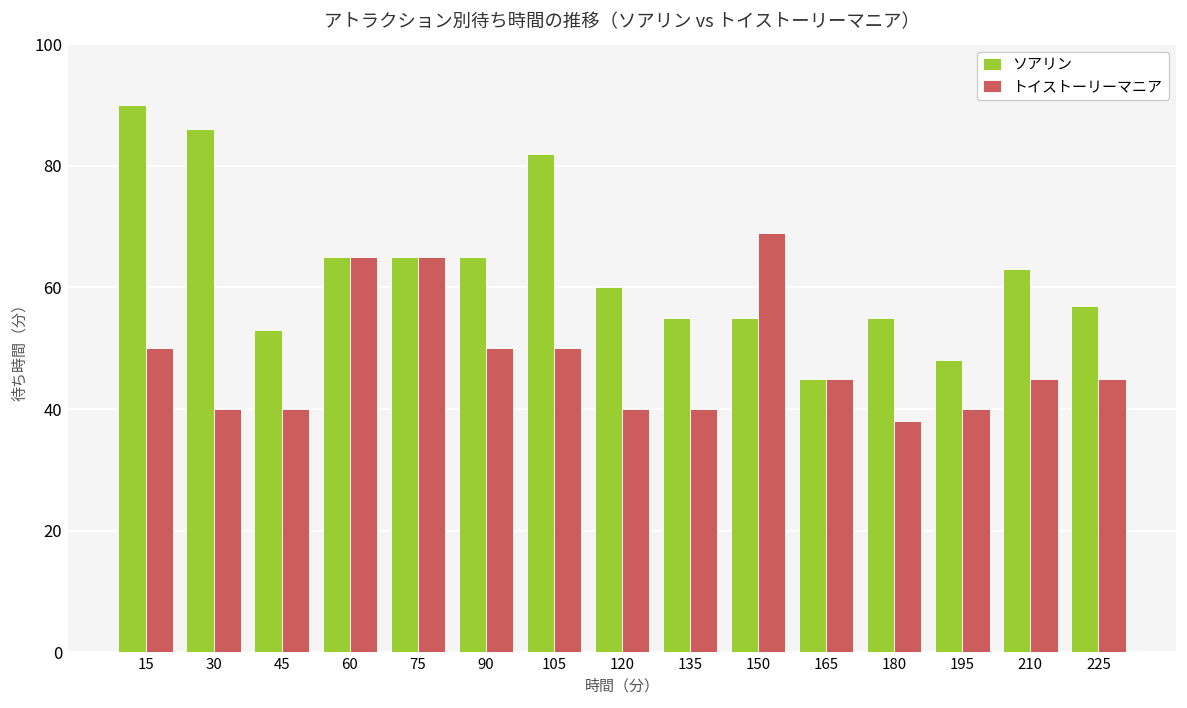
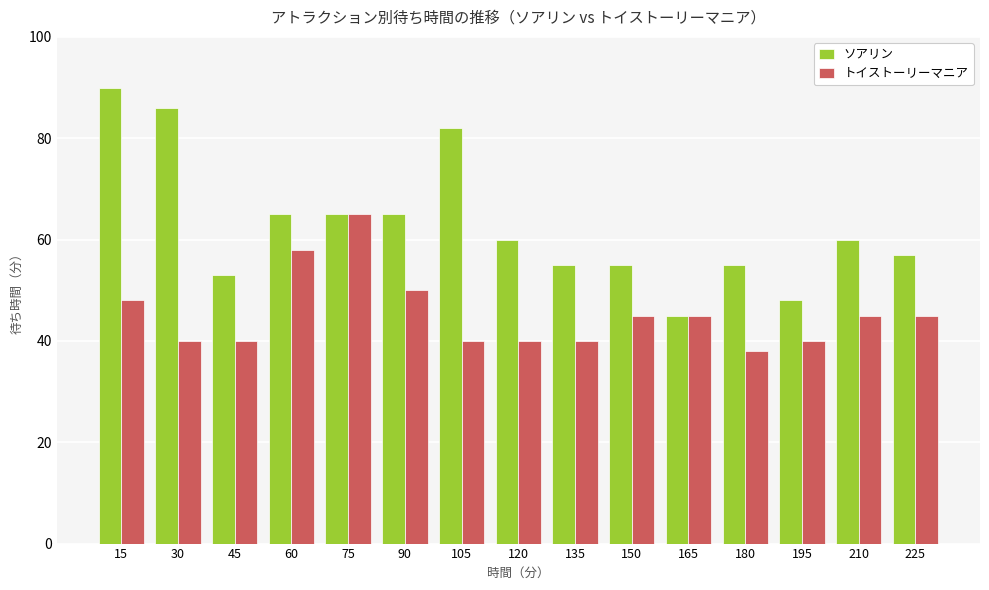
  {
    "ソアリン": {
      "15": 90,
      "30": 86,
      "45": 53,
      "60": 65,
      "75": 65,
      "90": 65,
      "105": 82,
      "120": 60,
      "135": 55,
      "150": 55,
      "165": 45,
      "180": 55,
      "195": 48,
-     "210": 63,
+     "210": 60,
      "225": 57
    },
    "トイストーリーマニア": {
-     "15": 50,
+     "15": 48,
      "30": 40,
      "45": 40,
-     "60": 65,
+     "60": 58,
      "75": 65,
      "90": 50,
-     "105": 50,
+     "105": 40,
      "120": 40,
      "135": 40,
-     "150": 69,
+     "150": 45,
      "165": 45,
      "180": 38,
      "195": 40,
      "210": 45,
      "225": 45
    }
  }
